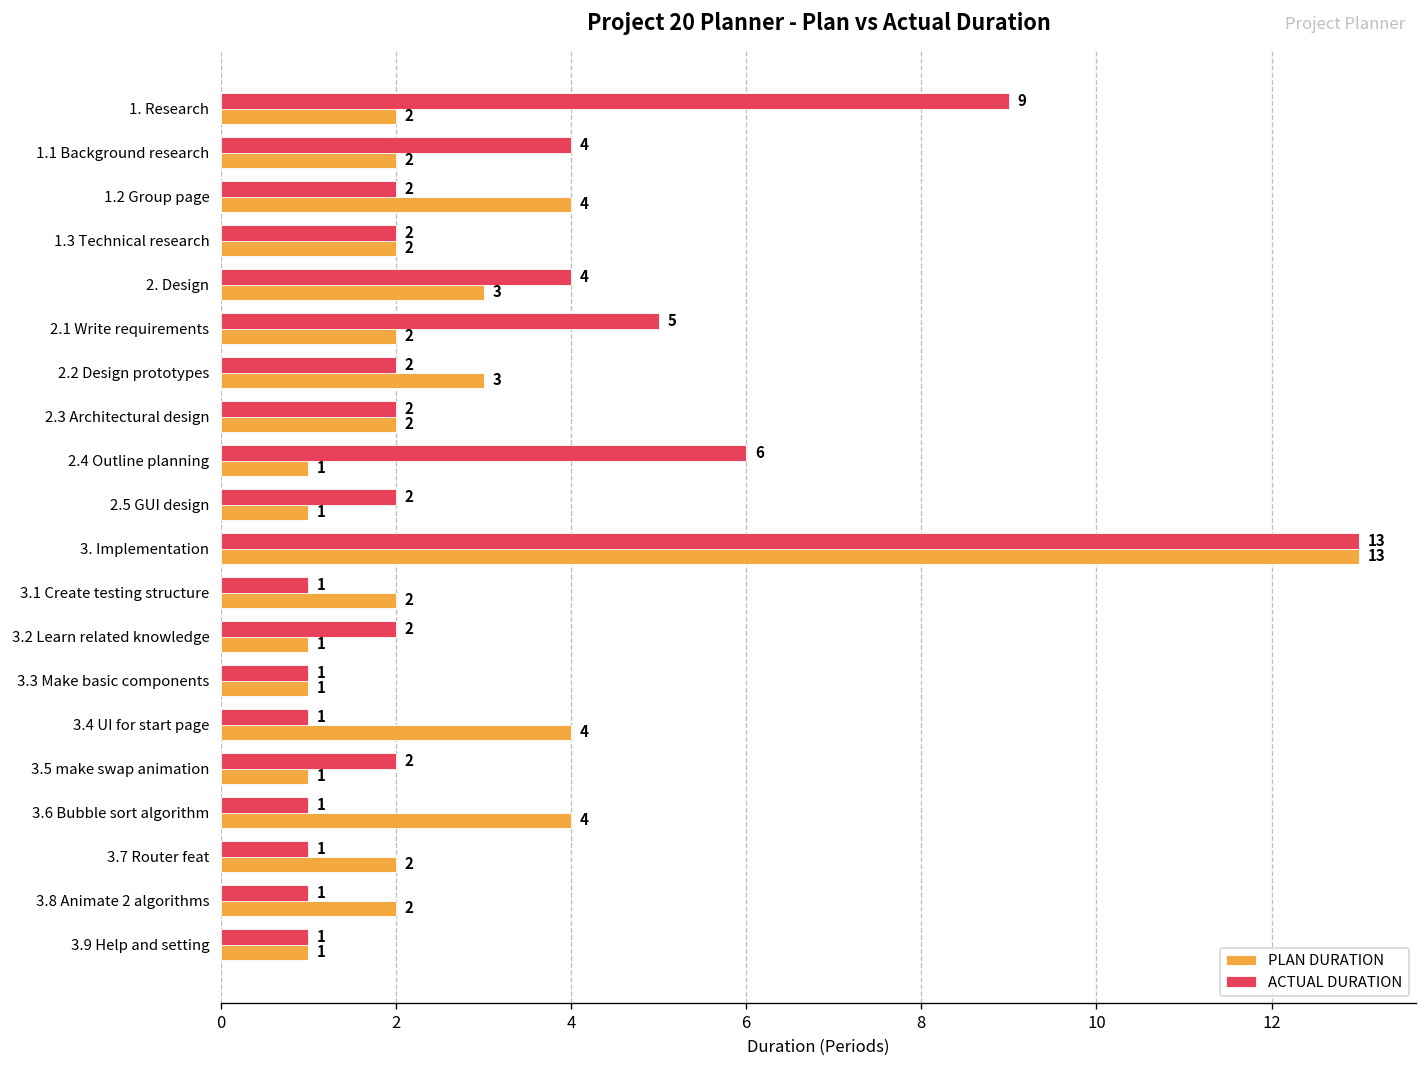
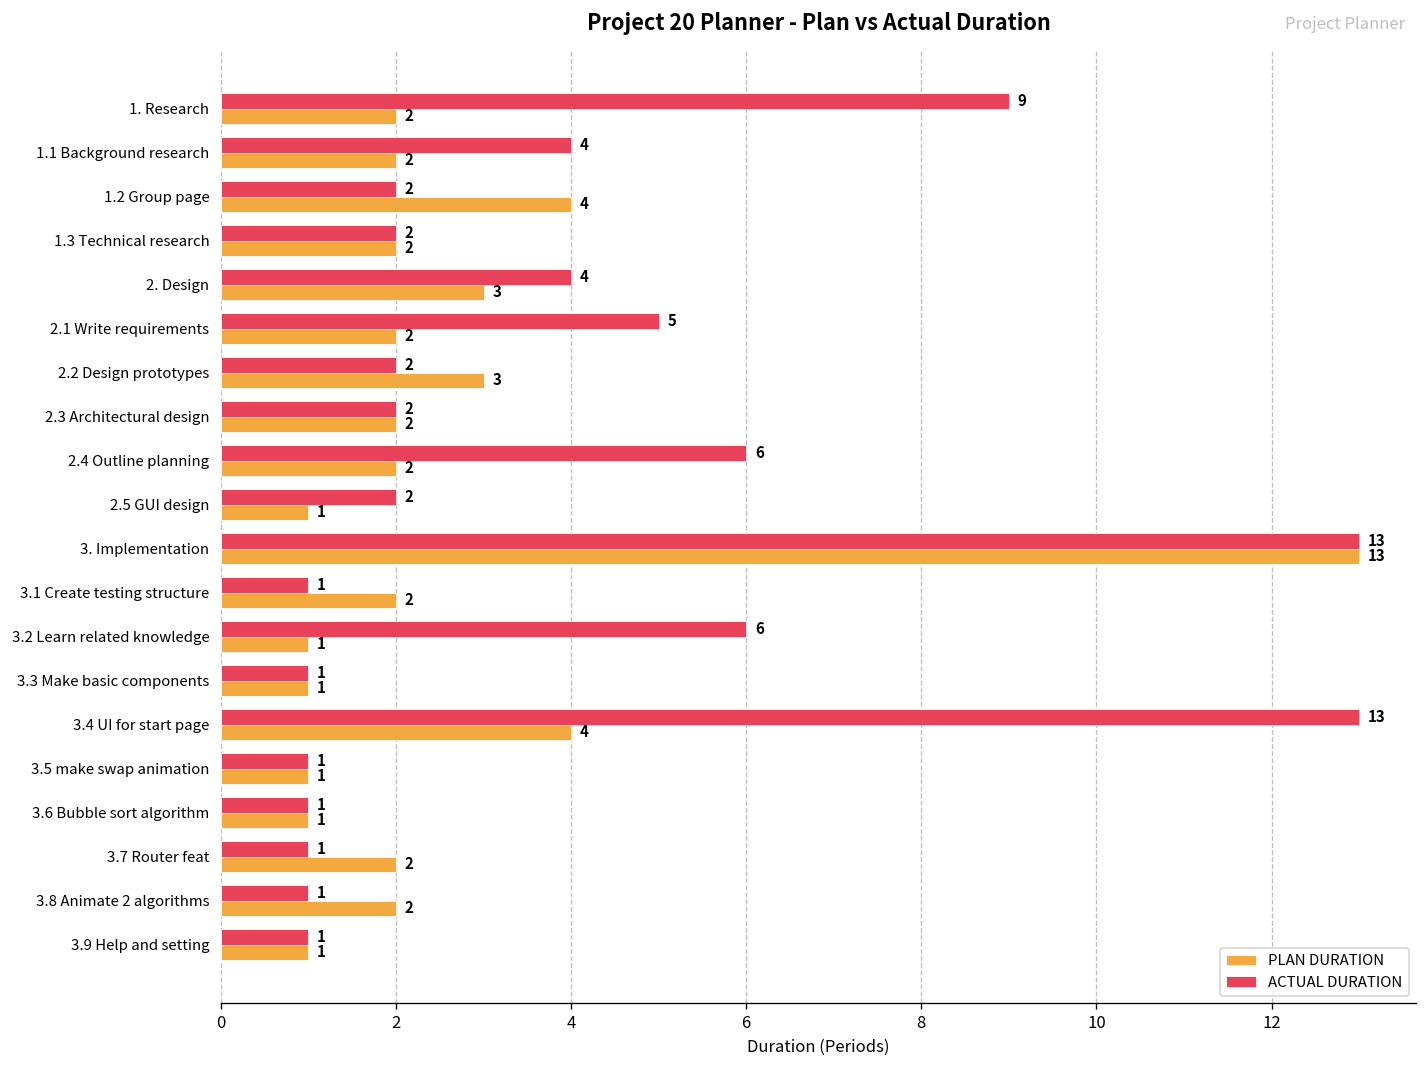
  {
    "PLAN DURATION": {
      "1. Research": 2,
      "1.1 Background research": 2,
      "1.2 Group page": 4,
      "1.3 Technical research": 2,
      "2. Design": 3,
      "2.1 Write requirements": 2,
      "2.2 Design prototypes": 3,
      "2.3 Architectural design": 2,
-     "2.4 Outline planning": 1,
+     "2.4 Outline planning": 2,
      "2.5 GUI design": 1,
      "3. Implementation": 13,
      "3.1 Create testing structure": 2,
      "3.2 Learn related knowledge": 1,
      "3.3 Make basic components": 1,
      "3.4 UI for start page": 4,
      "3.5 make swap animation": 1,
-     "3.6 Bubble sort algorithm": 4,
+     "3.6 Bubble sort algorithm": 1,
      "3.7 Router feat": 2,
      "3.8 Animate 2 algorithms": 2,
      "3.9 Help and setting": 1
    },
    "ACTUAL DURATION": {
      "1. Research": 9,
      "1.1 Background research": 4,
      "1.2 Group page": 2,
      "1.3 Technical research": 2,
      "2. Design": 4,
      "2.1 Write requirements": 5,
      "2.2 Design prototypes": 2,
      "2.3 Architectural design": 2,
      "2.4 Outline planning": 6,
      "2.5 GUI design": 2,
      "3. Implementation": 13,
      "3.1 Create testing structure": 1,
-     "3.2 Learn related knowledge": 2,
+     "3.2 Learn related knowledge": 6,
      "3.3 Make basic components": 1,
-     "3.4 UI for start page": 1,
-     "3.5 make swap animation": 2,
+     "3.4 UI for start page": 13,
+     "3.5 make swap animation": 1,
      "3.6 Bubble sort algorithm": 1,
      "3.7 Router feat": 1,
      "3.8 Animate 2 algorithms": 1,
      "3.9 Help and setting": 1
    }
  }
